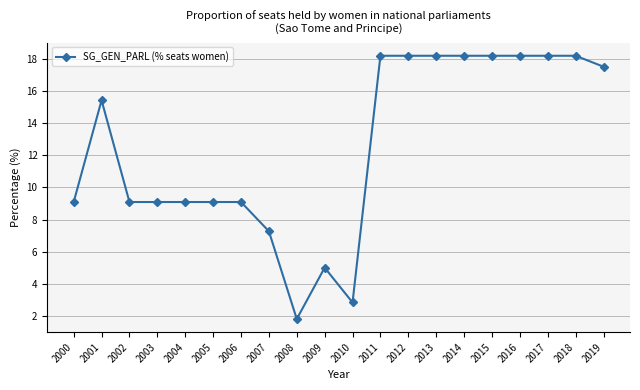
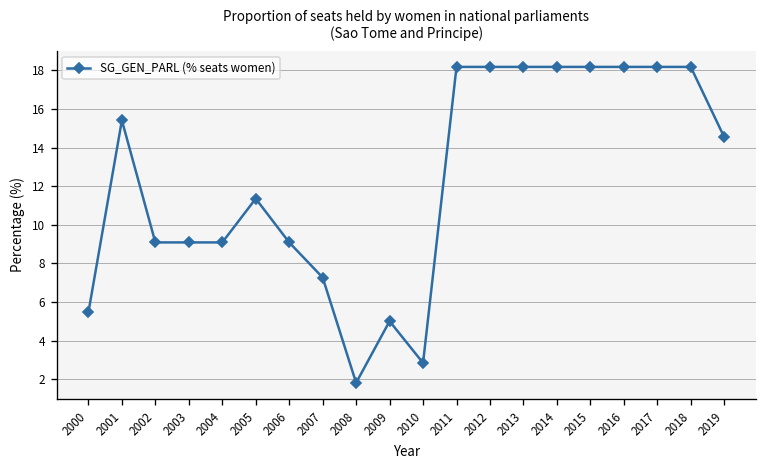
  {
-   "2000": 9.1,
+   "2000": 5.5,
    "2001": 15.4,
    "2002": 9.1,
    "2003": 9.1,
    "2004": 9.1,
-   "2005": 9.1,
+   "2005": 11.4,
    "2006": 9.1,
    "2007": 7.3,
    "2008": 1.8,
    "2009": 5.0,
    "2010": 2.8,
    "2011": 18.2,
    "2012": 18.2,
    "2013": 18.2,
    "2014": 18.2,
    "2015": 18.2,
    "2016": 18.2,
    "2017": 18.2,
    "2018": 18.2,
-   "2019": 17.5
+   "2019": 14.5
  }
